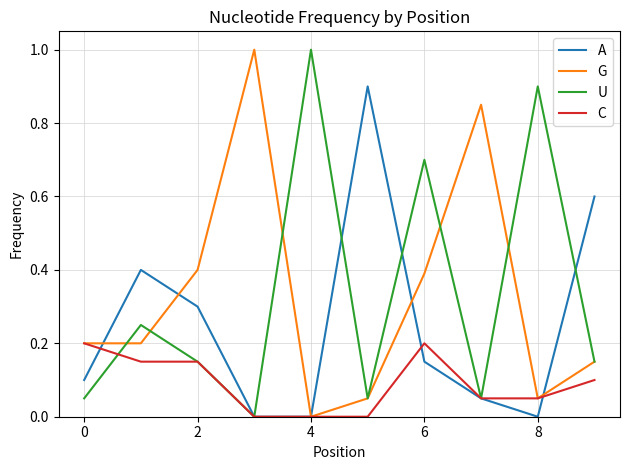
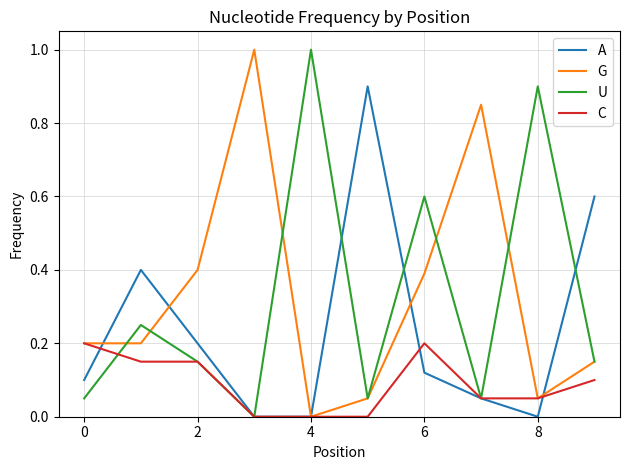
  {
    "A": {
      "0": 0.10,
-     "2": 0.3,
-     "6": 0.15,
+     "2": 0.2,
+     "6": 0.12,
      "8": 0.00
    },
    "G": {
      "2": 0.40,
      "6": 0.39
    },
    "U": {
      "0": 0.05,
      "4": 1.0,
-     "6": 0.7,
+     "6": 0.6,
      "8": 0.9
    },
    "C": {
      "6": 0.20
    }
  }
